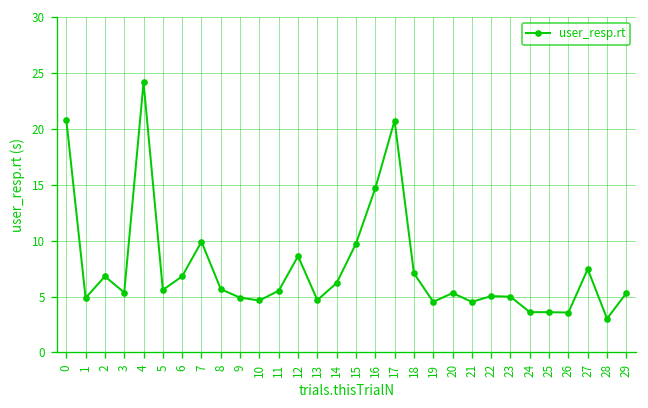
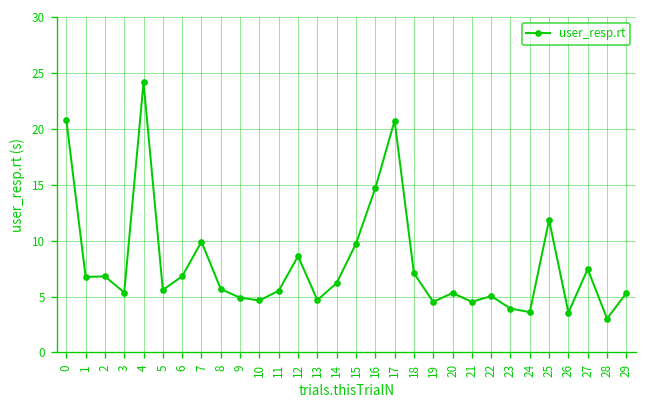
  {
    "0": 21,
-   "1": 5,
+   "1": 7,
    "2": 7,
    "3": 5,
    "4": 24,
    "5": 6,
    "6": 7,
    "7": 10,
    "8": 6,
    "9": 5,
    "10": 5,
    "11": 6,
    "12": 9,
    "13": 5,
    "14": 6,
    "15": 10,
    "16": 15,
    "17": 21,
    "18": 7,
    "19": 5,
    "20": 5,
    "21": 5,
    "22": 5,
-   "23": 5,
+   "23": 4,
    "24": 4,
-   "25": 4,
+   "25": 12,
    "26": 4,
    "27": 7,
    "28": 3,
    "29": 5
  }
